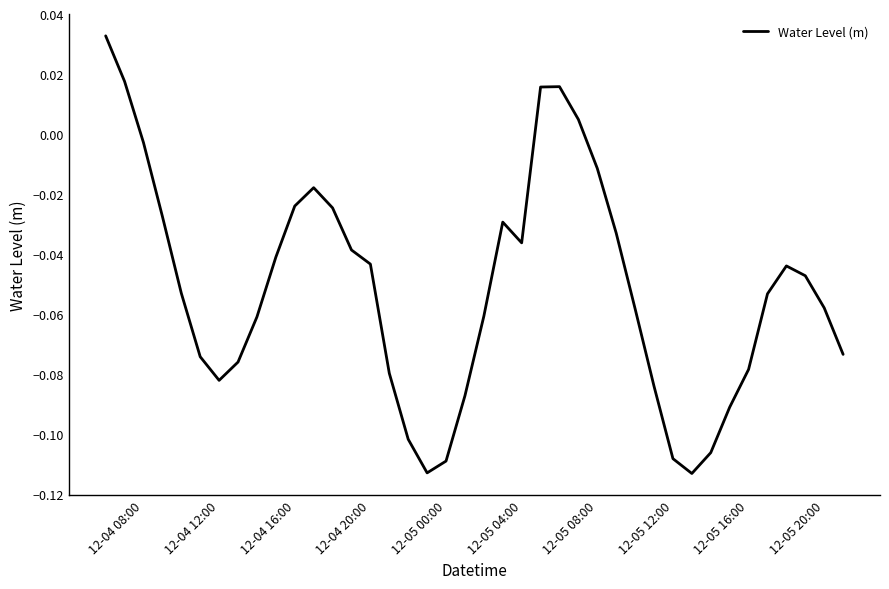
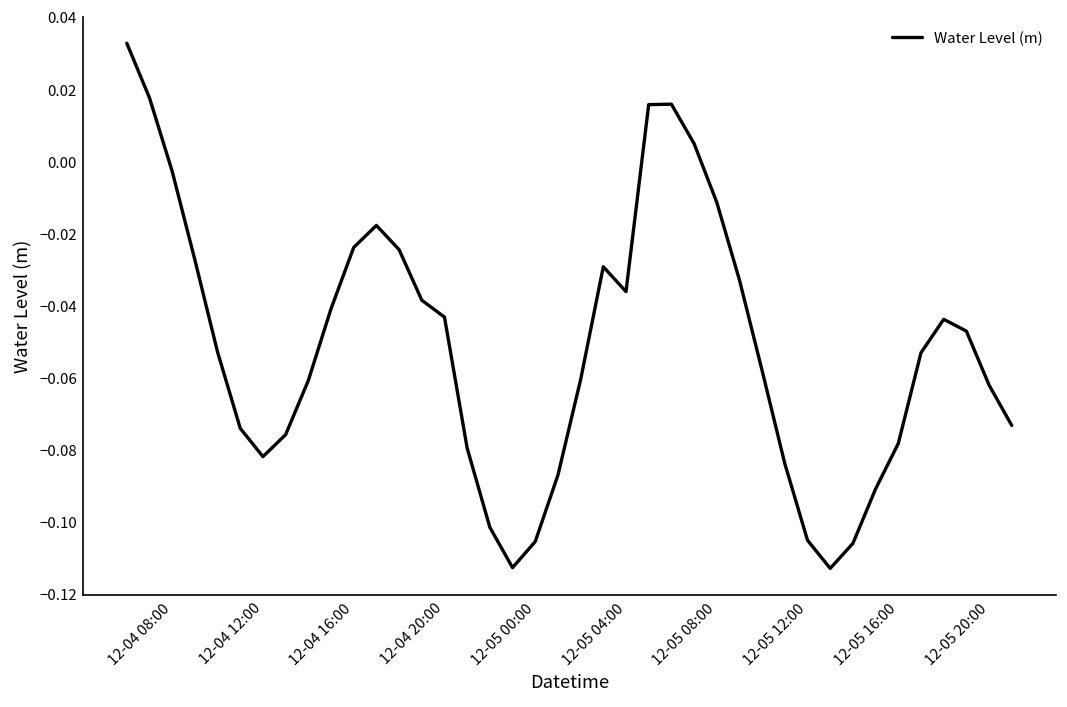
  {
    "12-04 08:00": -0.003,
    "12-04 12:00": -0.082,
    "12-04 16:00": -0.024,
    "12-04 20:00": -0.043,
-   "12-05 00:00": -0.109,
+   "12-05 00:00": -0.106,
    "12-05 04:00": -0.036,
    "12-05 08:00": -0.011,
-   "12-05 12:00": -0.108,
+   "12-05 12:00": -0.105,
    "12-05 16:00": -0.078,
-   "12-05 20:00": -0.058
+   "12-05 20:00": -0.062
  }
